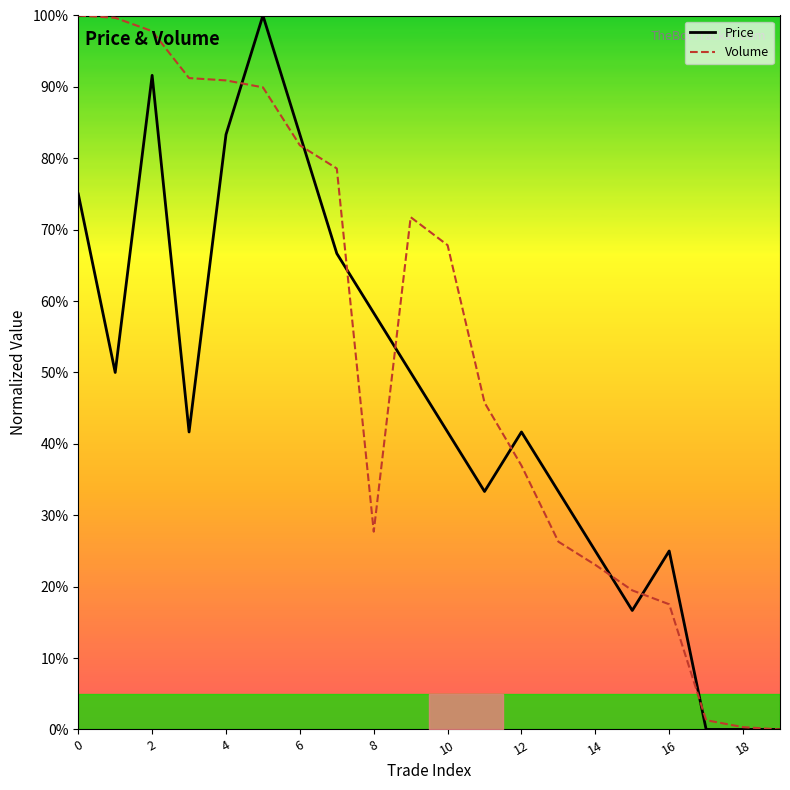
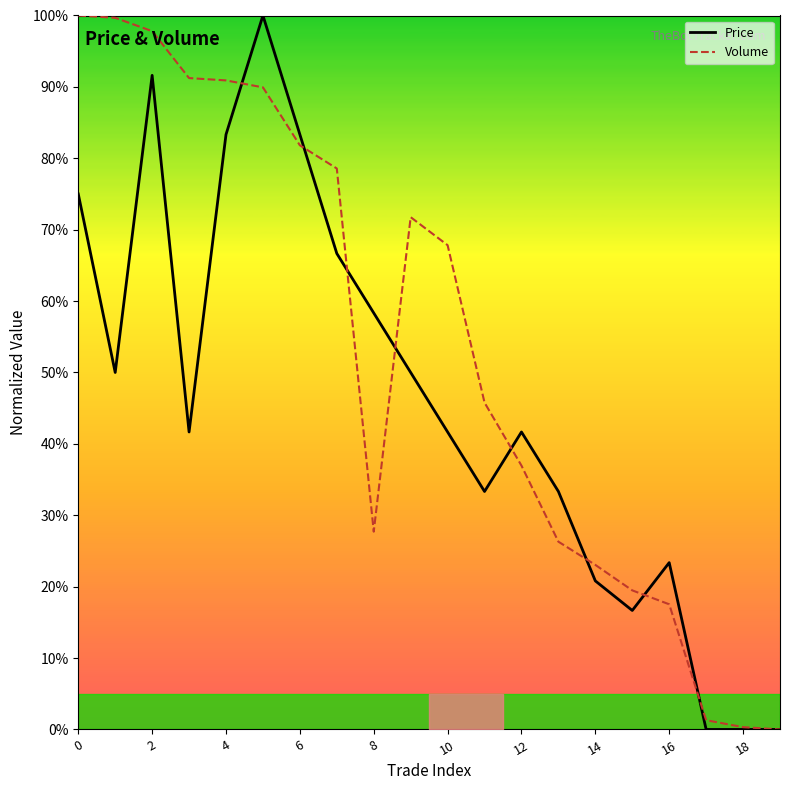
  {
    "Price": {
      "0": "75%",
      "2": "92%",
      "4": "83%",
      "6": "83%",
      "8": "58%",
      "10": "42%",
      "12": "42%",
-     "14": "25%",
-     "16": "25%"
+     "14": "21%",
+     "16": "23%"
    },
    "Volume": {
      "0": "100%",
      "2": "98%",
      "4": "91%",
      "6": "82%",
      "8": "28%",
      "10": "68%",
      "12": "37%",
      "14": "23%",
      "16": "18%"
    }
  }
